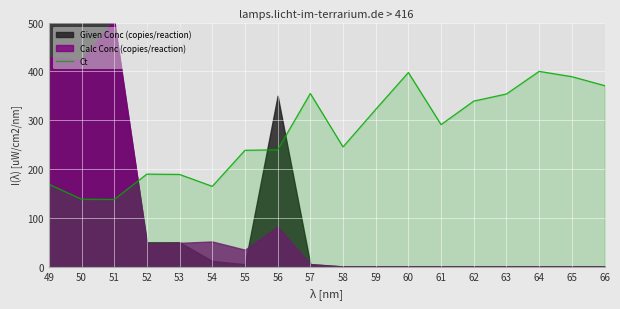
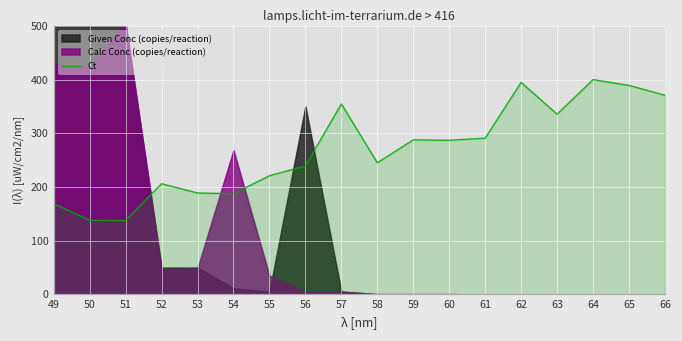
  {
    "Ct": {
      "49": 170,
      "50": 140,
      "51": 140,
-     "52": 190,
+     "52": 210,
      "53": 190,
-     "54": 160,
-     "55": 240,
+     "54": 190,
+     "55": 220,
      "56": 240,
      "57": 350,
      "58": 250,
-     "59": 320,
-     "60": 400,
+     "59": 290,
+     "60": 290,
      "61": 290,
-     "62": 340,
-     "63": 350,
+     "62": 390,
+     "63": 340,
      "64": 400,
      "65": 390,
      "66": 370
    },
    "Given Conc (copies/reaction)": {
      "49": 500,
      "50": 500,
      "51": 500,
      "54": 10,
      "56": 350
    },
    "Calc Conc (copies/reaction)": {
      "49": 430,
-     "54": 50,
+     "54": 270,
      "55": 30,
-     "56": 80
+     "56": 0
    }
  }
